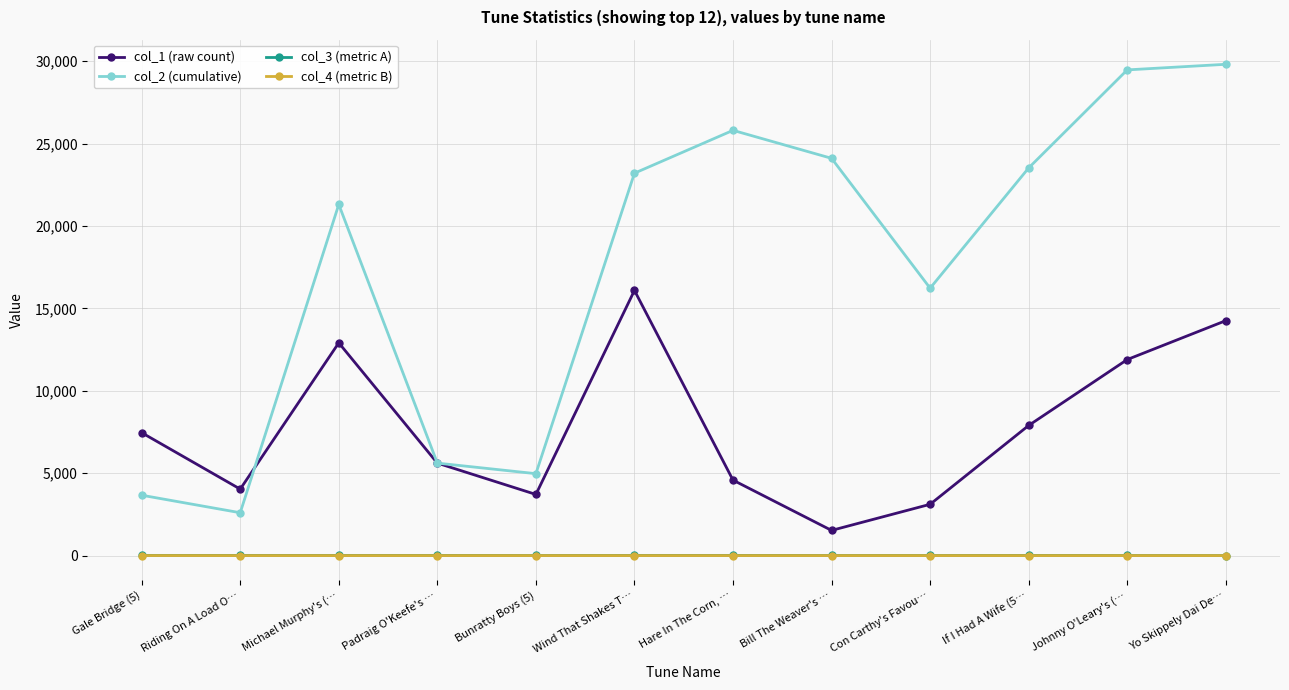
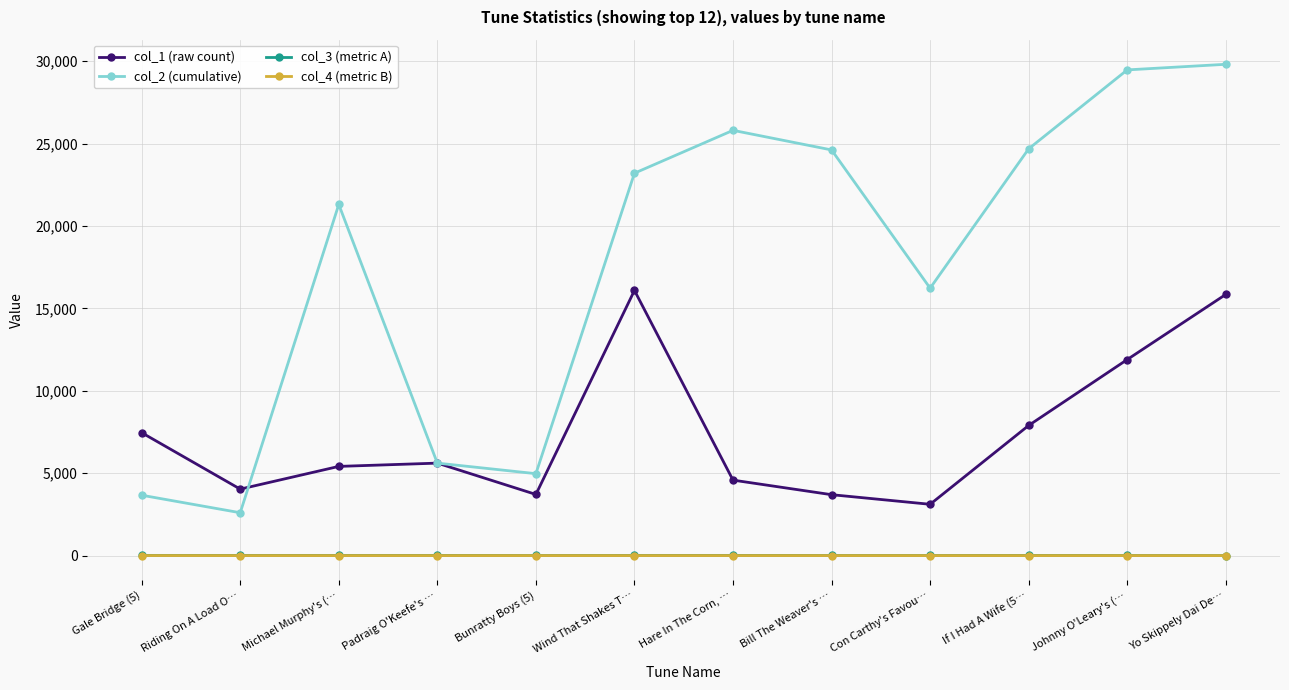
  {
    "col_1 (raw count)": {
      "Gale Bridge (5)": "7,500",
      "Riding On A Load O…": "4,000",
-     "Michael Murphy's (…": "12,900",
+     "Michael Murphy's (…": "5,400",
      "Bunratty Boys (5)": "3,700",
      "Wind That Shakes T…": "16,100",
      "Hare In The Corn, …": "4,600",
-     "Bill The Weaver's …": "1,500",
+     "Bill The Weaver's …": "3,700",
      "Con Carthy's Favou…": "3,100",
      "If I Had A Wife (5…": "7,900",
      "Johnny O'Leary's (…": "11,900",
-     "Yo Skippely Dai De…": "14,300"
+     "Yo Skippely Dai De…": "15,900"
    },
    "col_2 (cumulative)": {
      "Gale Bridge (5)": "3,700",
      "Riding On A Load O…": "2,600",
      "Michael Murphy's (…": "21,300",
      "Bunratty Boys (5)": "5,000",
      "Wind That Shakes T…": "23,200",
      "Hare In The Corn, …": "25,800",
-     "Bill The Weaver's …": "24,100",
+     "Bill The Weaver's …": "24,600",
      "Con Carthy's Favou…": "16,200",
-     "If I Had A Wife (5…": "23,500",
+     "If I Had A Wife (5…": "24,700",
      "Johnny O'Leary's (…": "29,500",
      "Yo Skippely Dai De…": "29,800"
    }
  }
